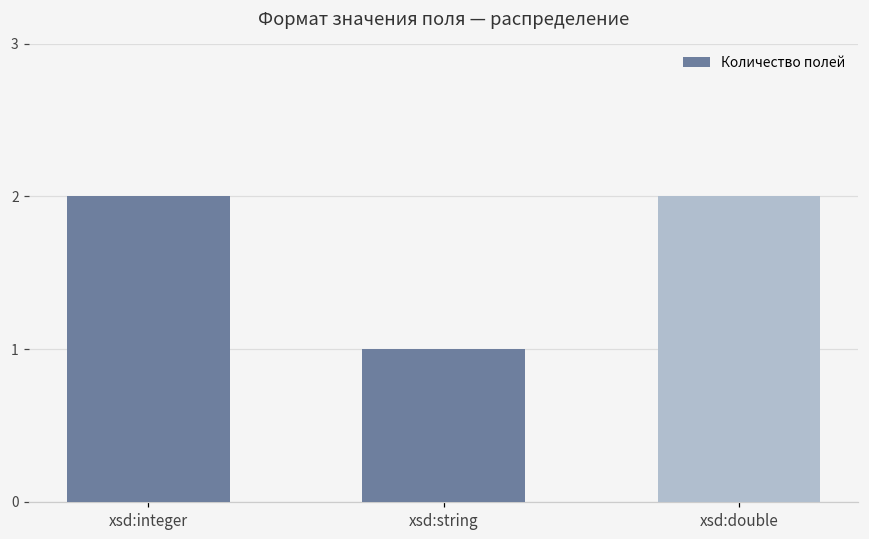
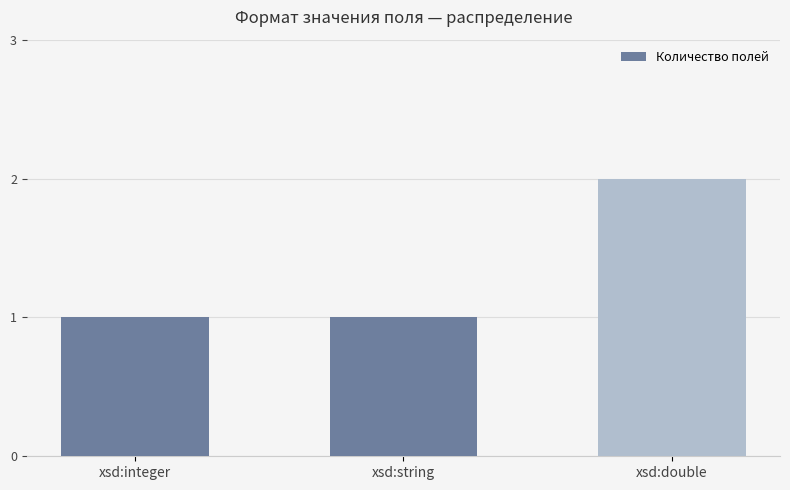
  {
-   "xsd:integer": 2,
+   "xsd:integer": 1,
    "xsd:string": 1,
    "xsd:double": 2
  }
